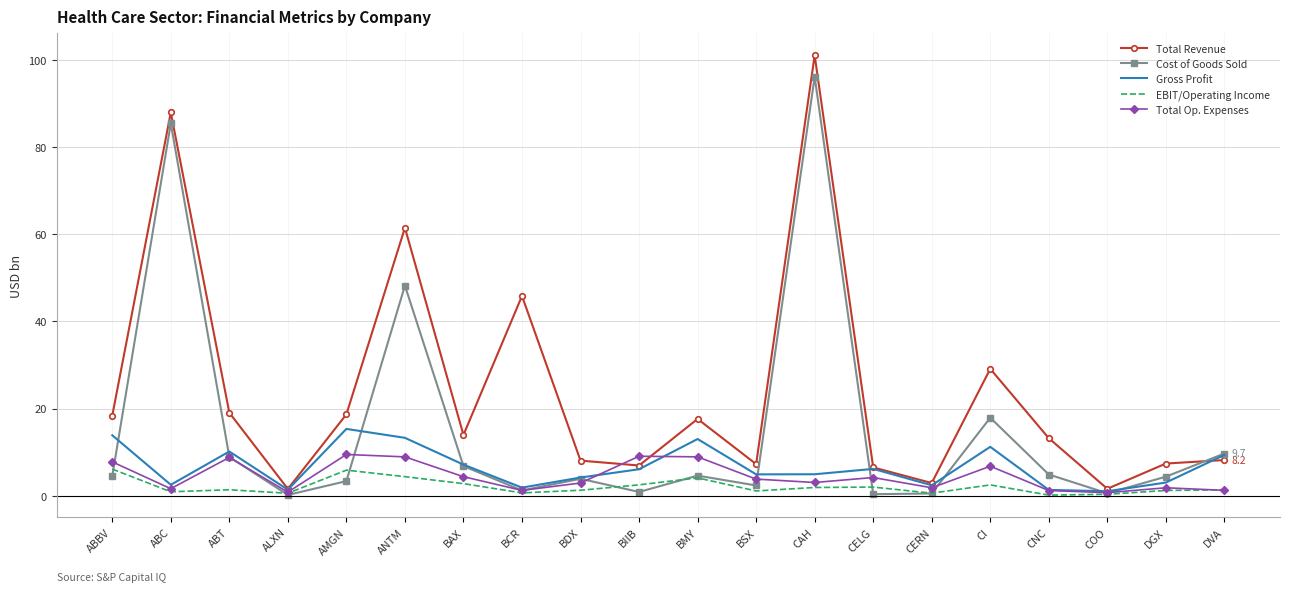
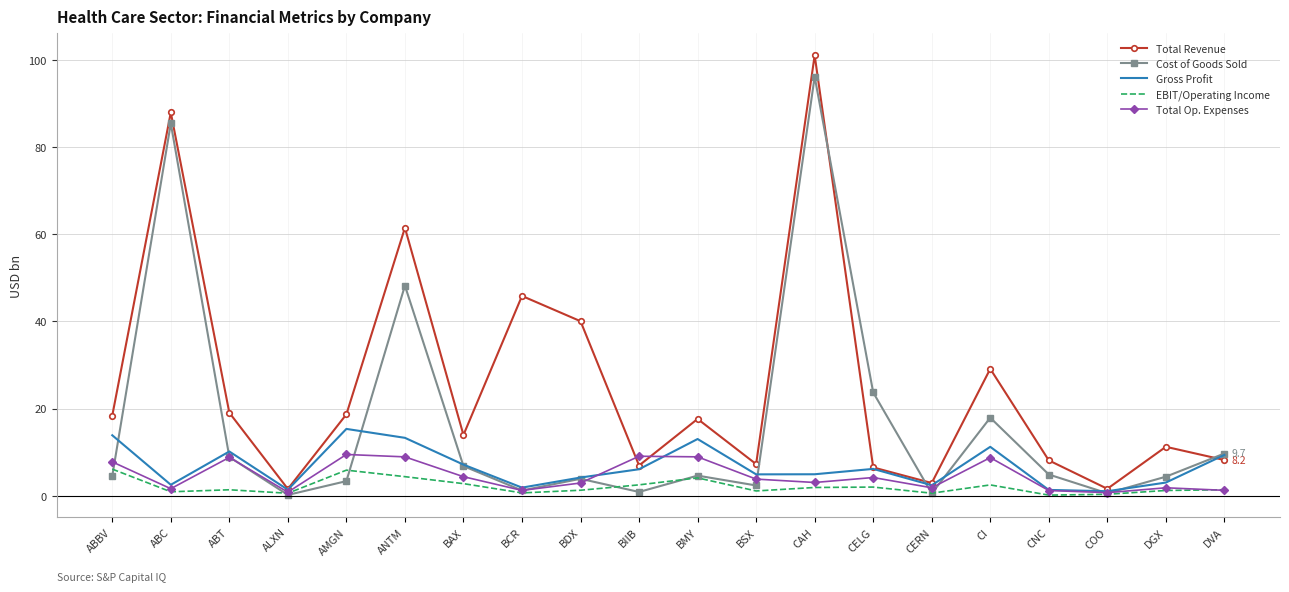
  {
    "Total Revenue": {
      "ABBV": 18,
      "ABC": 88,
      "ABT": 19,
      "AMGN": 19,
      "ANTM": 61,
      "BAX": 14,
      "BCR": 46,
-     "BDX": 8,
+     "BDX": 40,
      "BIIB": 7,
      "BMY": 18,
      "BSX": 7,
      "CAH": 101,
      "CI": 29,
-     "CNC": 13,
-     "DGX": 7
+     "CNC": 8,
+     "DGX": 11
    },
    "Cost of Goods Sold": {
      "ABBV": 5,
      "ABC": 85,
      "AMGN": 3,
      "ANTM": 48,
      "BIIB": 1,
      "BSX": 2,
      "CAH": 96,
-     "CELG": 0,
+     "CELG": 24,
      "CI": 18,
      "CNC": 5,
      "DGX": 4
    },
    "Gross Profit": {
      "ABBV": 14,
      "ABC": 3,
      "ABT": 10,
      "AMGN": 15,
      "ANTM": 13,
      "BCR": 2,
      "BIIB": 6,
      "BMY": 13,
      "BSX": 5,
      "CAH": 5,
      "CI": 11,
      "DGX": 3
    },
    "EBIT/Operating Income": {
      "ABBV": 6,
      "ABC": 1,
      "ABT": 1,
      "AMGN": 6,
      "ANTM": 4,
      "BAX": 3,
      "BDX": 1,
      "BIIB": 2,
      "BSX": 1,
      "CAH": 2,
      "CELG": 2,
      "CI": 2,
      "CNC": 0,
      "DGX": 1
    },
    "Total Op. Expenses": {
      "ABBV": 8,
      "ABC": 2,
      "AMGN": 9,
      "ANTM": 9,
      "BAX": 4,
      "BDX": 3,
      "BIIB": 9,
      "BMY": 9,
      "BSX": 4,
      "CAH": 3,
      "CELG": 4,
-     "CI": 7,
+     "CI": 9,
      "DGX": 2
    }
  }
